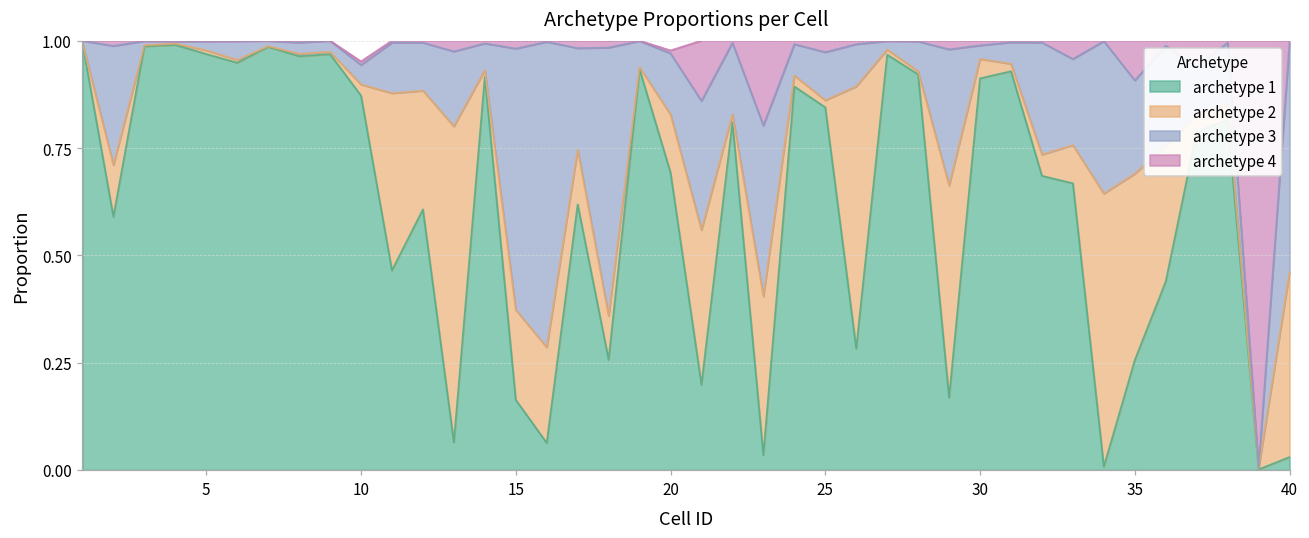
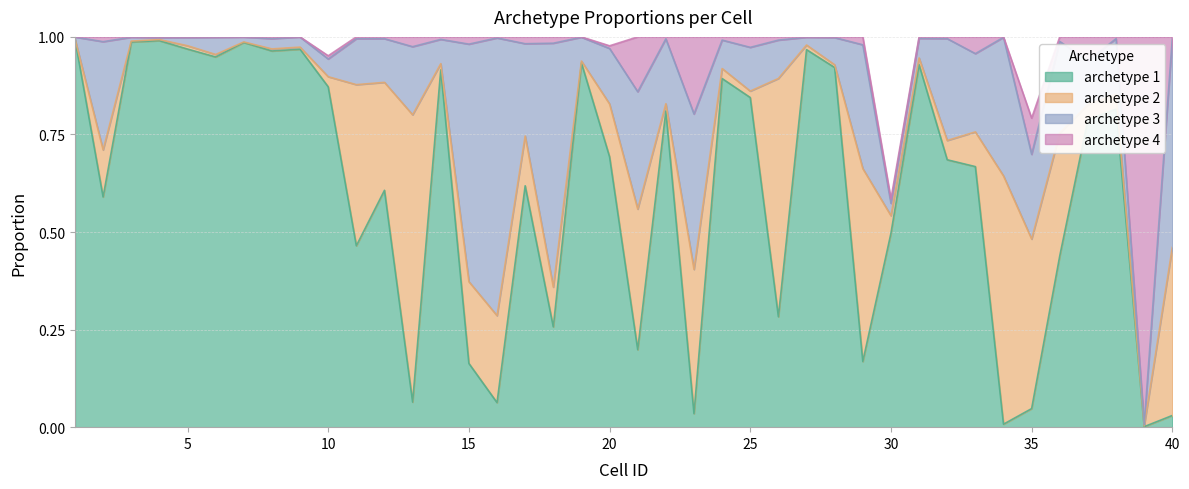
  {
    "archetype 1": {
      "5": 0.97,
      "10": 0.87,
      "15": 0.16,
      "20": 0.69,
      "25": 0.84,
-     "30": 0.91,
-     "35": 0.26,
+     "30": 0.50,
+     "35": 0.05,
      "40": 0.03
    },
    "archetype 2": {
      "5": 0.01,
      "10": 0.03,
      "15": 0.21,
      "20": 0.14,
      "25": 0.02,
      "30": 0.05,
      "35": 0.43,
      "40": 0.43
    },
    "archetype 3": {
      "10": 0.05,
      "15": 0.61,
      "20": 0.14,
      "25": 0.11,
      "30": 0.03,
      "35": 0.22
    },
    "archetype 4": {
      "10": 0.01,
      "15": 0.02,
      "20": 0.01,
      "25": 0.03,
      "30": 0.01,
      "35": 0.09
    }
  }
